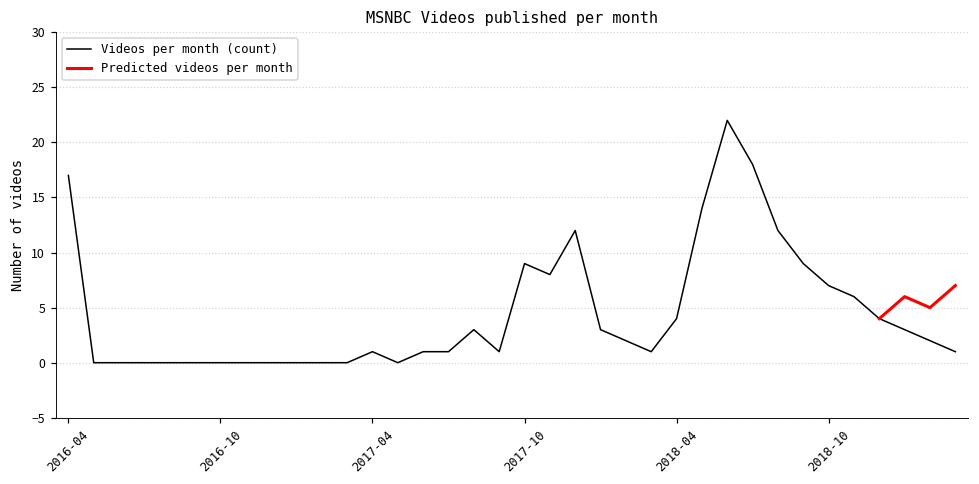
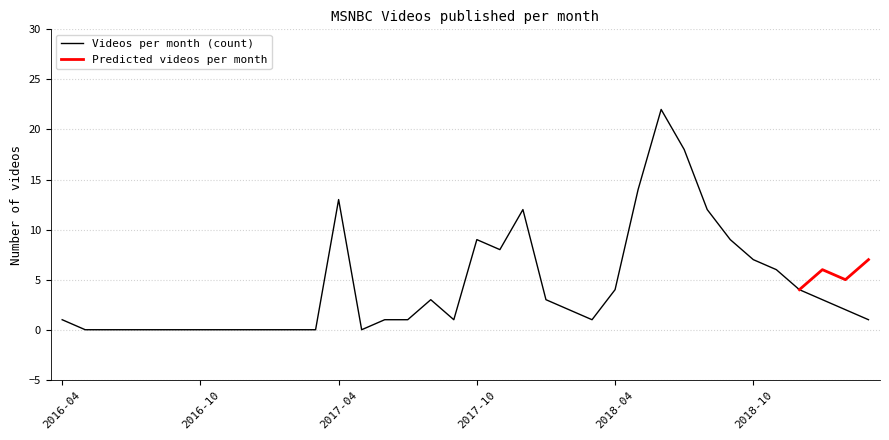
  {
    "Videos per month (count)": {
-     "2016-04": 17,
+     "2016-04": 1,
      "2016-10": 0,
-     "2017-04": 1,
+     "2017-04": 13,
      "2017-10": 9,
      "2018-04": 4,
      "2018-10": 7
    }
  }
